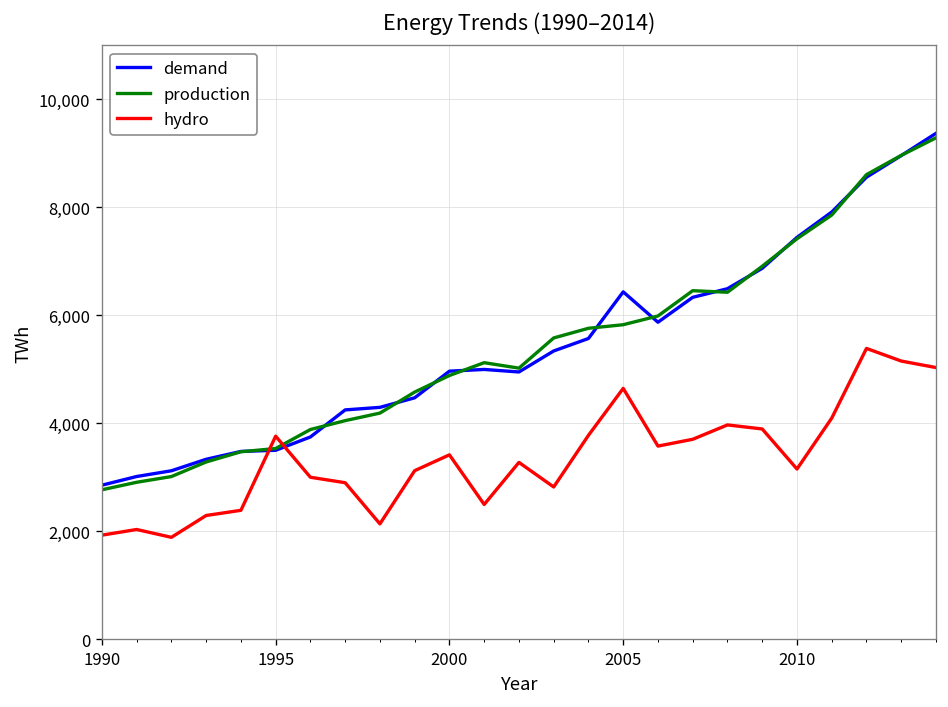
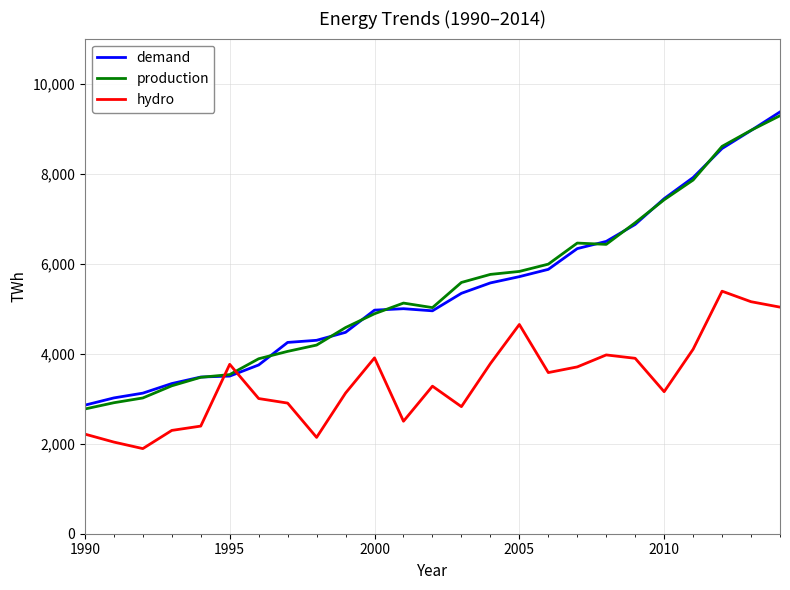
  {
    "demand": {
      "1990": "2,900",
      "2000": "5,000",
-     "2005": "6,400"
+     "2005": "5,700"
    },
    "production": {
      "1990": "2,800",
      "2000": "4,900",
      "2005": "5,800"
    },
    "hydro": {
-     "1990": "1,900",
+     "1990": "2,200",
      "1995": "3,800",
-     "2000": "3,400",
+     "2000": "3,900",
      "2005": "4,600",
      "2010": "3,200"
    }
  }
